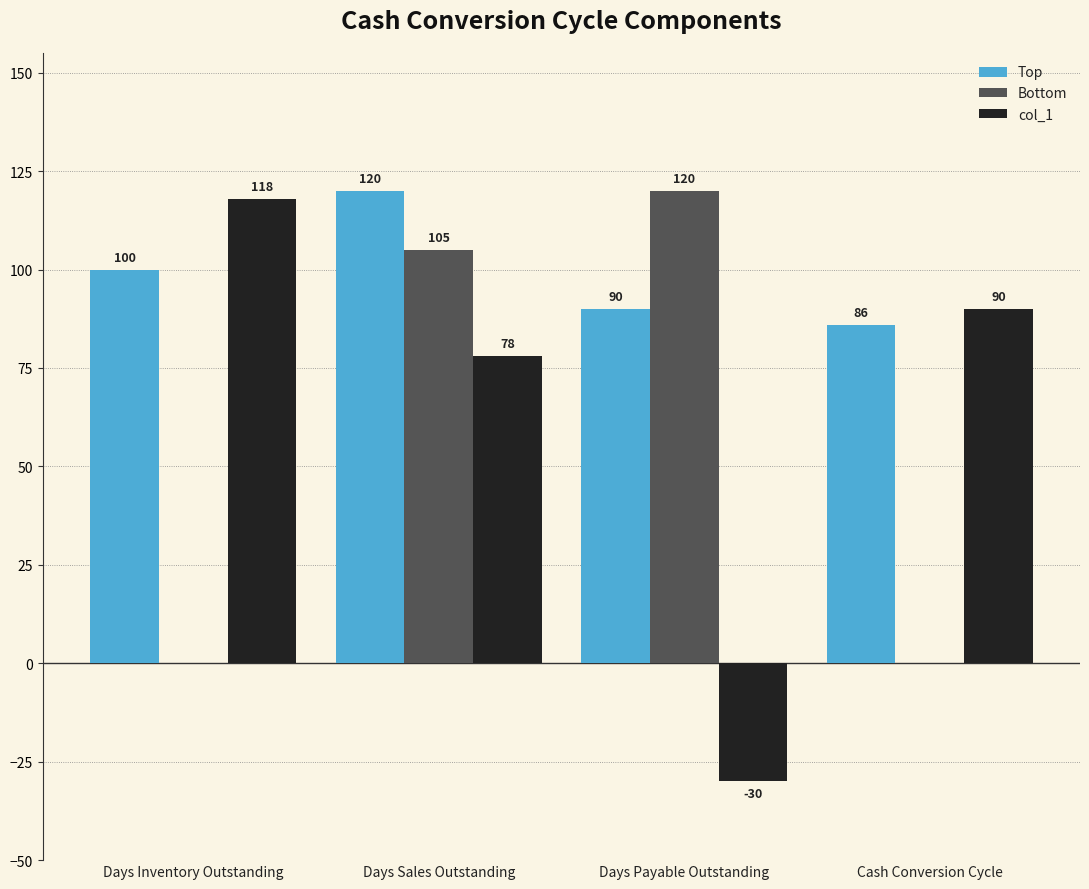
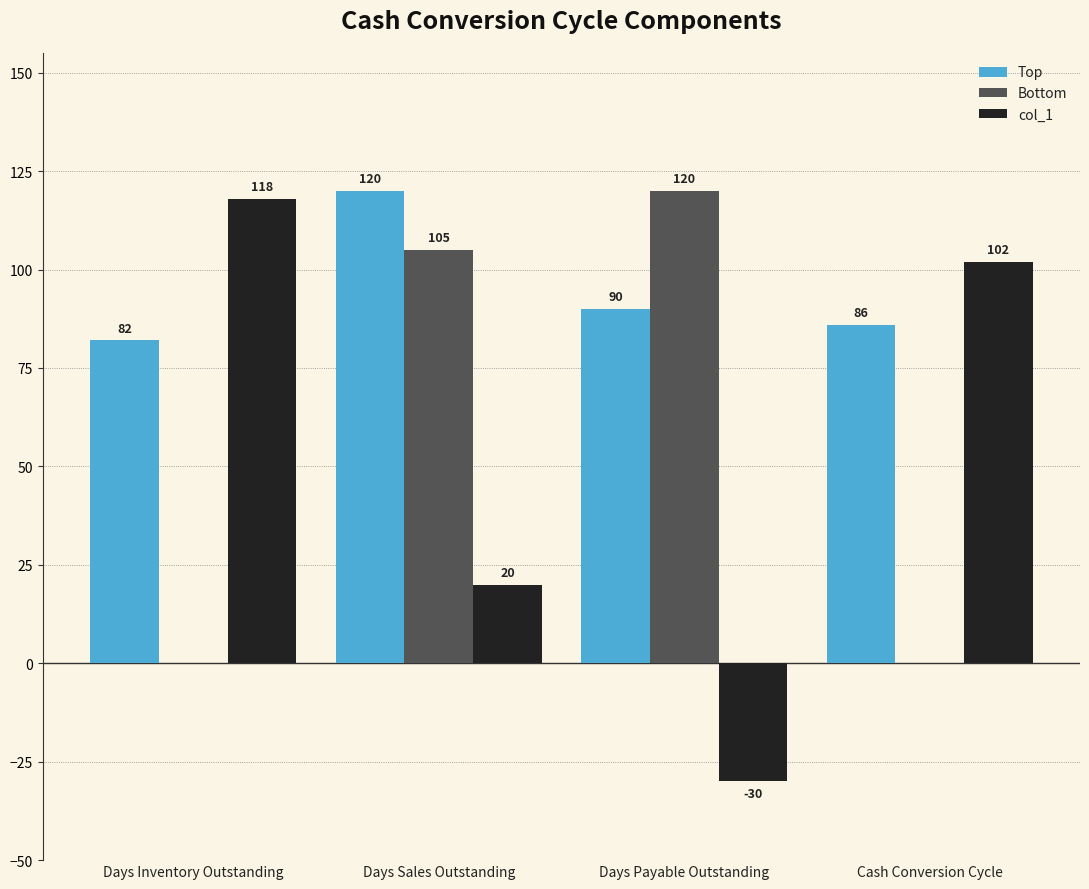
  {
    "Top": {
-     "Days Inventory Outstanding": 100,
+     "Days Inventory Outstanding": 82,
      "Days Sales Outstanding": 120,
      "Days Payable Outstanding": 90,
      "Cash Conversion Cycle": 86
    },
    "Bottom": {
      "Days Sales Outstanding": 105,
      "Days Payable Outstanding": 120
    },
    "col_1": {
      "Days Inventory Outstanding": 118,
-     "Days Sales Outstanding": 78,
+     "Days Sales Outstanding": 20,
      "Days Payable Outstanding": -30,
-     "Cash Conversion Cycle": 90
+     "Cash Conversion Cycle": 102
    }
  }
